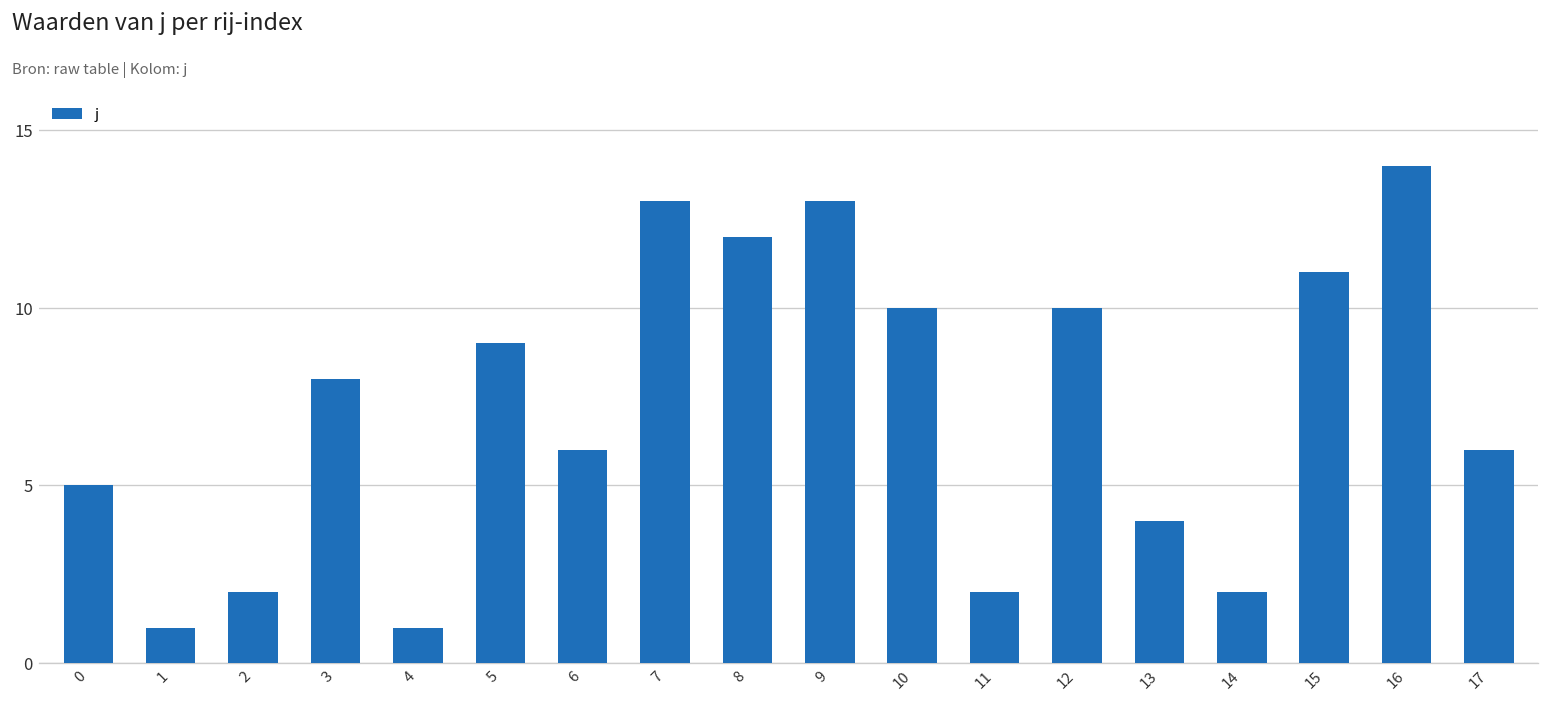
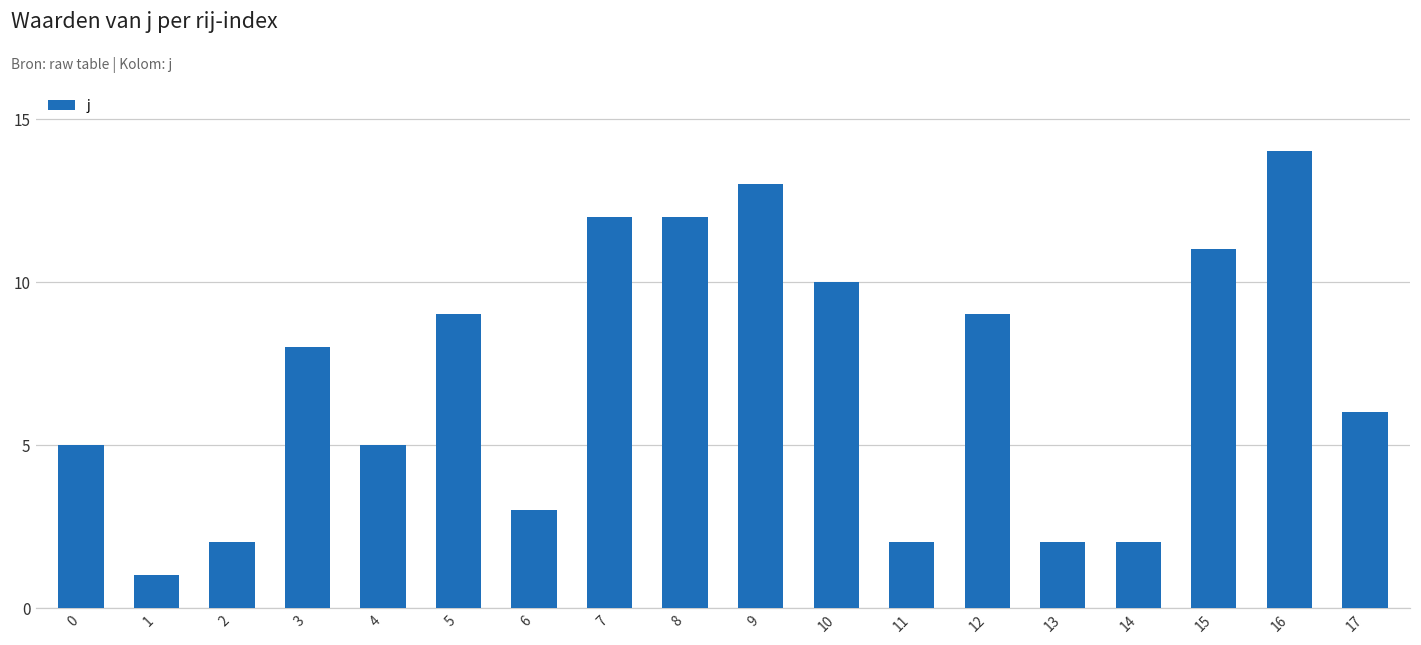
  {
    "0": 5,
    "1": 1,
    "2": 2,
    "3": 8,
-   "4": 1,
+   "4": 5,
    "5": 9,
-   "6": 6,
-   "7": 13,
+   "6": 3,
+   "7": 12,
    "8": 12,
    "9": 13,
    "10": 10,
    "11": 2,
-   "12": 10,
-   "13": 4,
+   "12": 9,
+   "13": 2,
    "14": 2,
    "15": 11,
    "16": 14,
    "17": 6
  }
